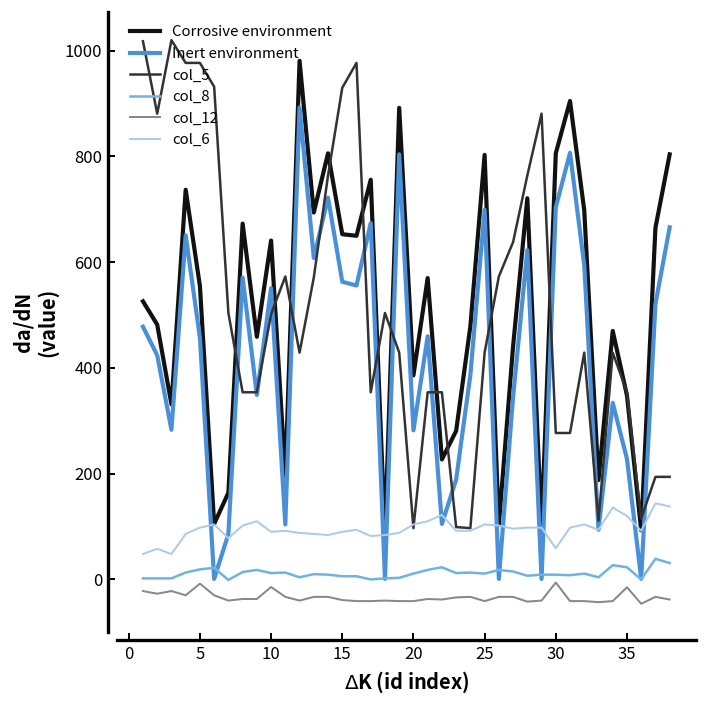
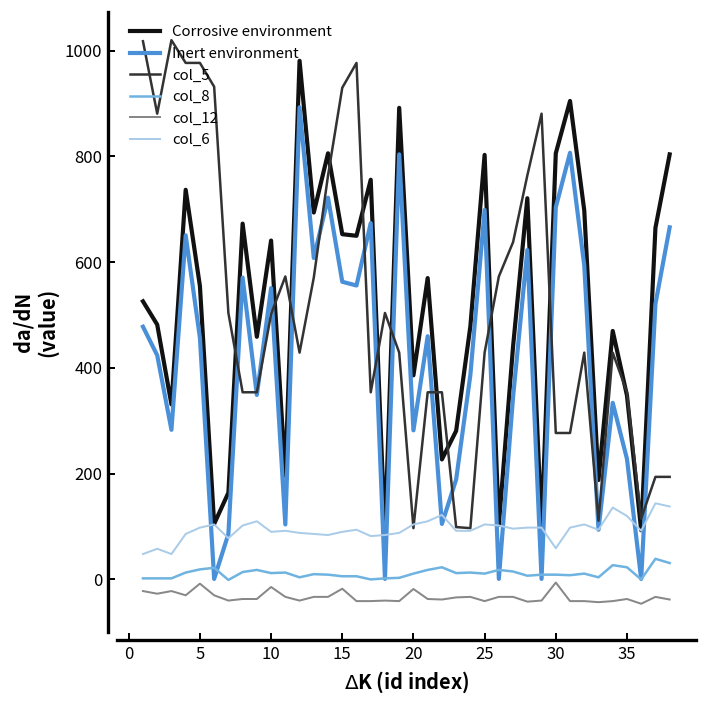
  {
    "col_12": {
      "5": -10,
      "10": -10,
-     "15": -40,
-     "20": -40,
+     "15": -20,
+     "20": -20,
      "25": -40,
      "30": -10,
-     "35": -10
+     "35": -40
    },
    "col_6": {
      "5": 100,
      "10": 90,
      "15": 90,
      "20": 100,
      "25": 100,
      "30": 60,
      "35": 120
    }
  }
